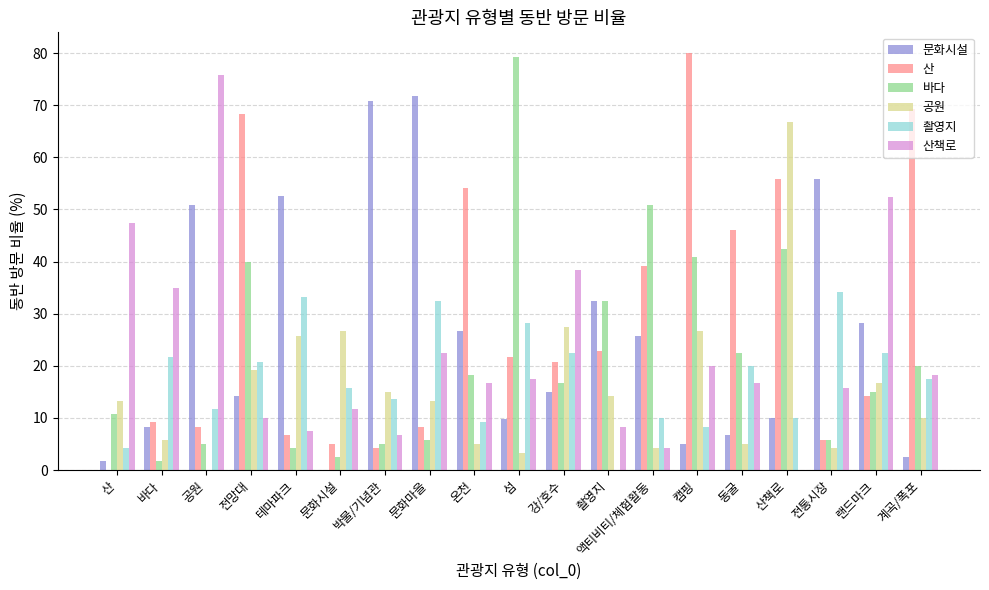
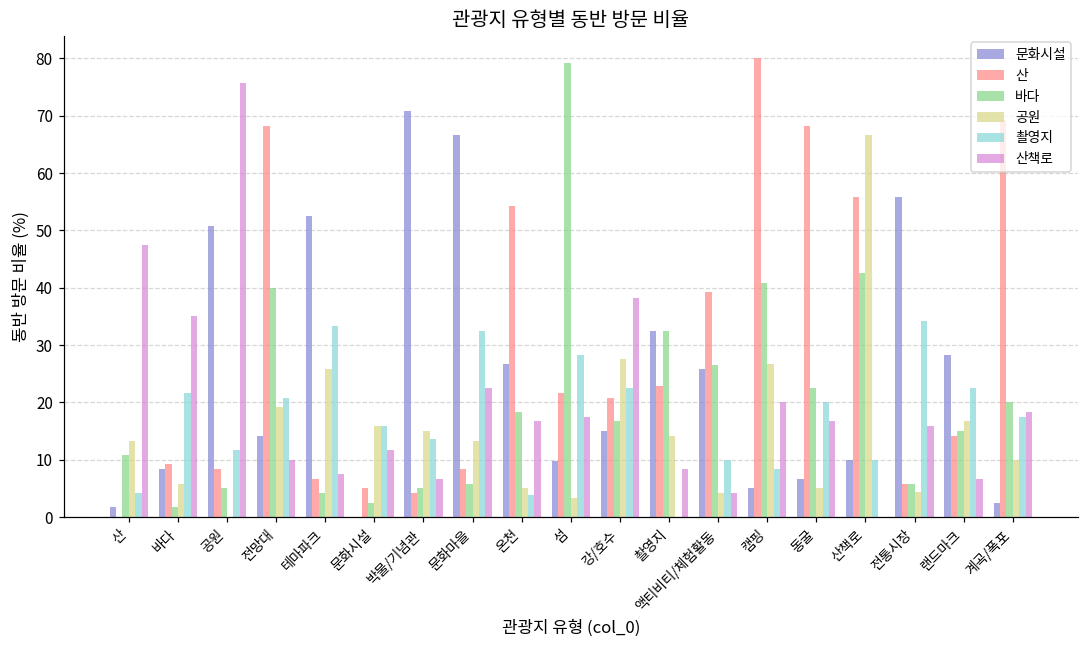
  {
    "문화시설": {
      "산": 2,
      "바다": 8,
      "공원": 51,
      "전망대": 14,
      "테마파크": 53,
      "문화시설": 0,
      "박물/기념관": 71,
-     "문화마을": 72,
+     "문화마을": 67,
      "온천": 27,
      "섬": 10,
      "강/호수": 15,
      "촬영지": 33,
      "액티비티/체험활동": 26,
      "캠핑": 5,
      "동굴": 7,
      "산책로": 10,
      "전통시장": 56,
      "랜드마크": 28,
      "계곡/폭포": 3
    },
    "산": {
      "산": 0,
      "바다": 9,
      "공원": 8,
      "전망대": 68,
      "테마파크": 7,
      "문화시설": 5,
      "박물/기념관": 4,
      "문화마을": 8,
      "온천": 54,
      "섬": 22,
      "강/호수": 21,
      "촬영지": 23,
      "액티비티/체험활동": 39,
      "캠핑": 80,
-     "동굴": 46,
+     "동굴": 68,
      "산책로": 56,
      "전통시장": 6,
      "랜드마크": 14
    },
    "바다": {
      "산": 11,
      "바다": 2,
      "공원": 5,
      "전망대": 40,
      "테마파크": 4,
      "문화시설": 3,
      "박물/기념관": 5,
      "문화마을": 6,
      "온천": 18,
      "섬": 79,
      "강/호수": 17,
      "촬영지": 33,
-     "액티비티/체험활동": 51,
+     "액티비티/체험활동": 27,
      "캠핑": 41,
      "동굴": 23,
      "산책로": 43,
      "전통시장": 6,
      "랜드마크": 15,
      "계곡/폭포": 20
    },
    "공원": {
      "산": 13,
      "바다": 6,
      "공원": 0,
      "전망대": 19,
      "테마파크": 26,
-     "문화시설": 27,
+     "문화시설": 16,
      "박물/기념관": 15,
      "문화마을": 13,
      "온천": 5,
      "섬": 3,
      "강/호수": 28,
      "촬영지": 14,
      "액티비티/체험활동": 4,
      "캠핑": 27,
      "동굴": 5,
      "산책로": 67,
      "전통시장": 4,
      "랜드마크": 17,
      "계곡/폭포": 10
    },
    "촬영지": {
      "산": 4,
      "바다": 22,
      "공원": 12,
      "전망대": 21,
      "테마파크": 33,
      "문화시설": 16,
      "박물/기념관": 14,
      "문화마을": 33,
-     "온천": 9,
+     "온천": 4,
      "섬": 28,
      "강/호수": 23,
      "촬영지": 0,
      "액티비티/체험활동": 10,
      "캠핑": 8,
      "동굴": 20,
      "산책로": 10,
      "전통시장": 34,
      "랜드마크": 23,
      "계곡/폭포": 18
    },
    "산책로": {
      "산": 48,
      "바다": 35,
      "공원": 76,
      "전망대": 10,
      "테마파크": 8,
      "문화시설": 12,
      "박물/기념관": 7,
      "문화마을": 23,
      "온천": 17,
      "섬": 18,
      "강/호수": 38,
      "촬영지": 8,
      "액티비티/체험활동": 4,
      "캠핑": 20,
      "동굴": 17,
      "산책로": 0,
      "전통시장": 16,
-     "랜드마크": 52,
+     "랜드마크": 7,
      "계곡/폭포": 18
    }
  }
